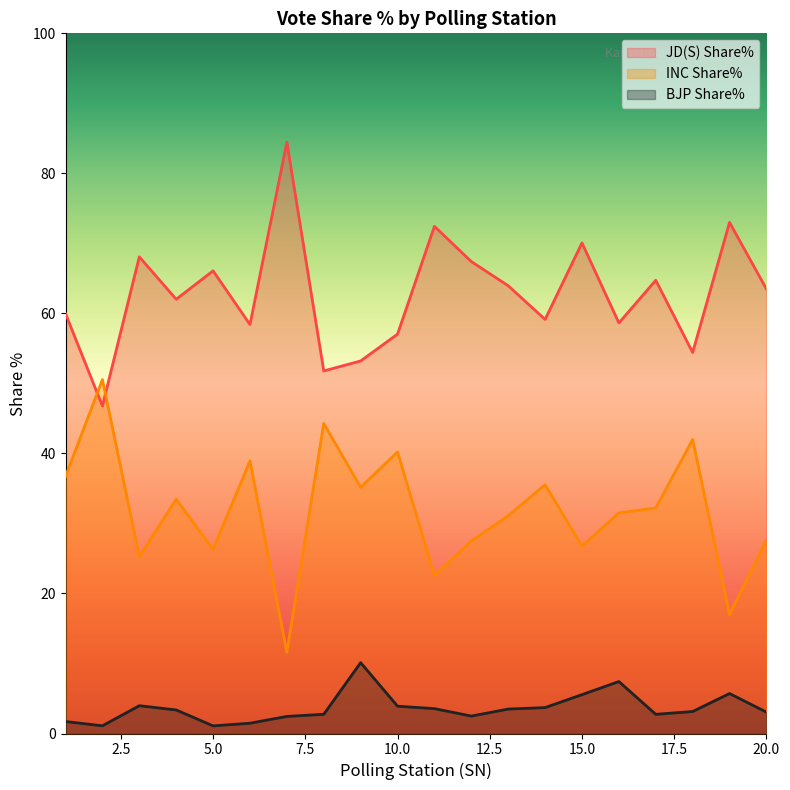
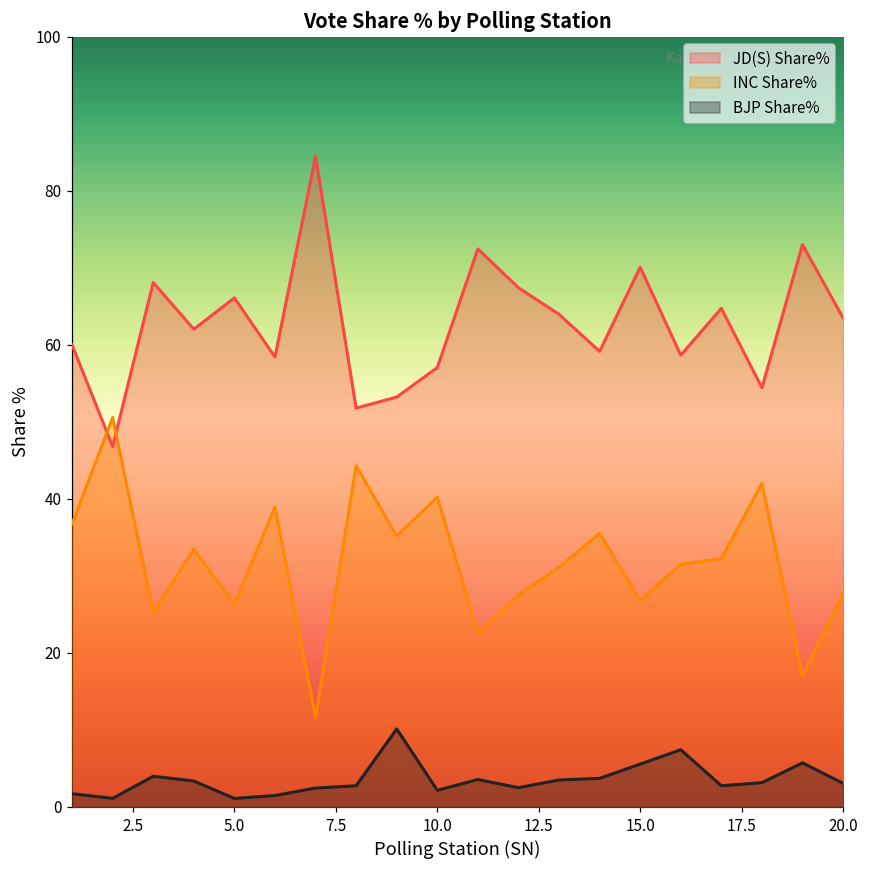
  {
    "BJP Share%": {
      "5.0": 1,
-     "10.0": 4,
+     "10.0": 2,
      "15.0": 6,
      "20.0": 3
    }
  }
